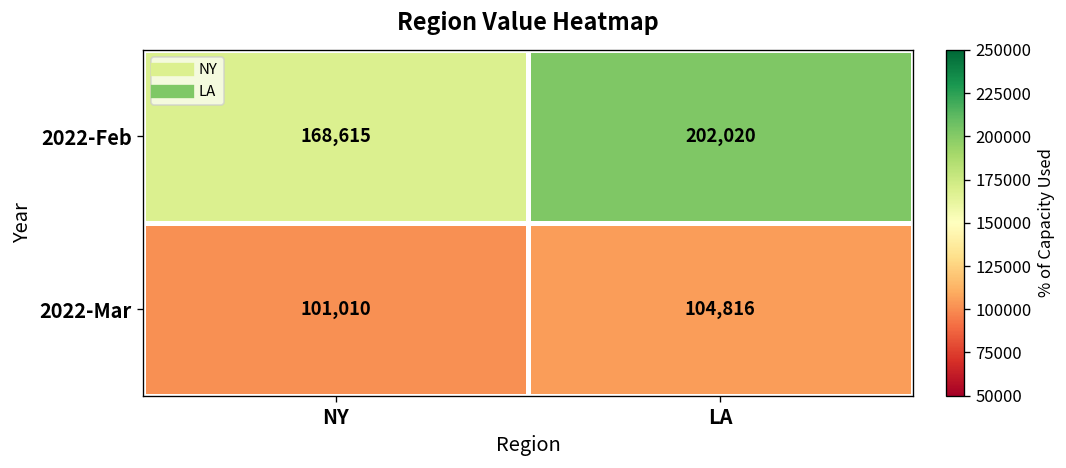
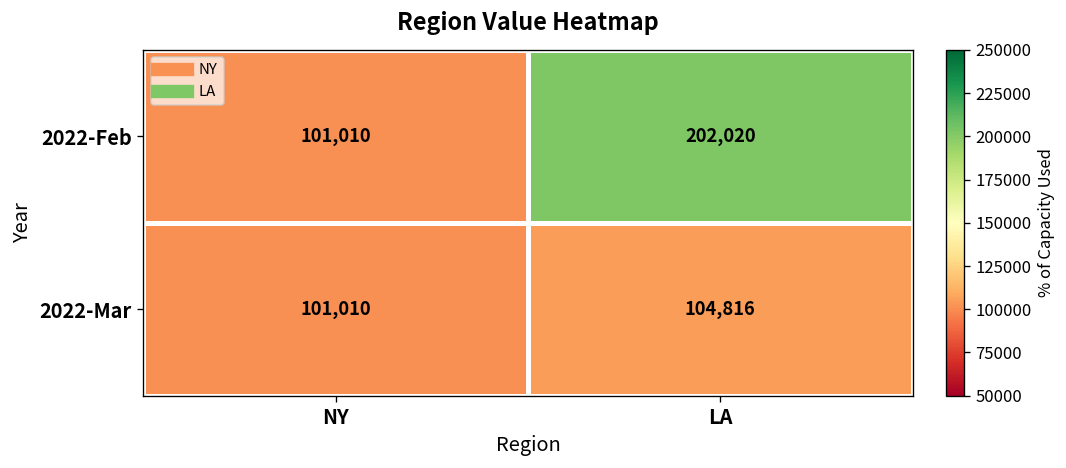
  {
    "2022-Feb": {
-     "NY": "168,615",
+     "NY": "101,010",
      "LA": "202,020"
    },
    "2022-Mar": {
      "NY": "101,010",
      "LA": "104,816"
    }
  }
